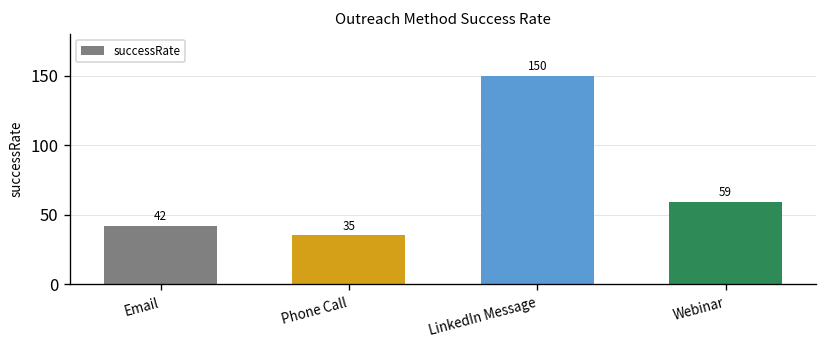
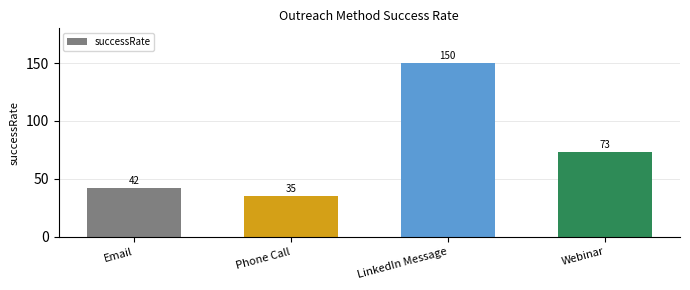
  {
    "Email": 42,
    "Phone Call": 35,
    "LinkedIn Message": 150,
-   "Webinar": 59
+   "Webinar": 73
  }
